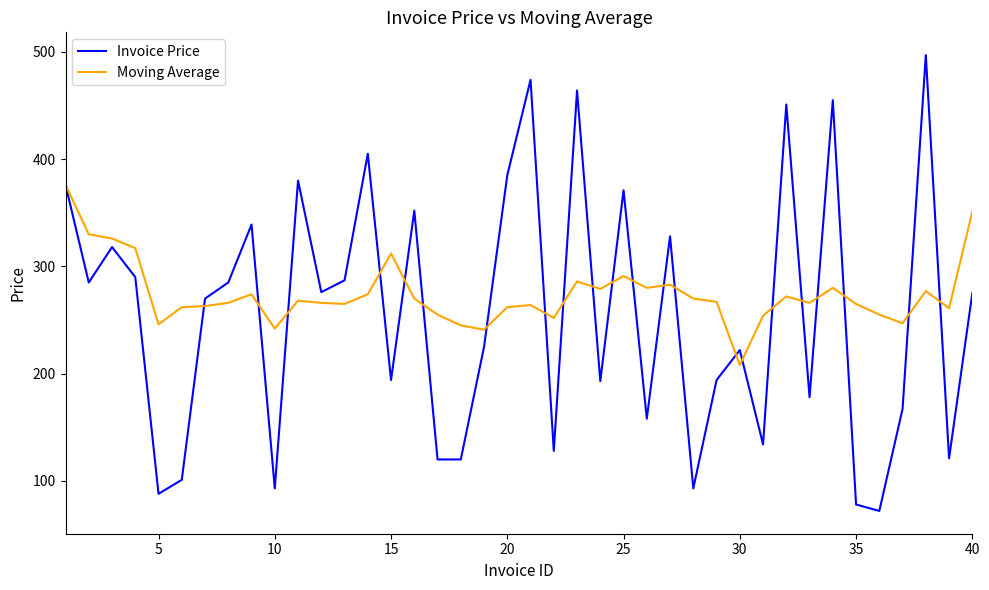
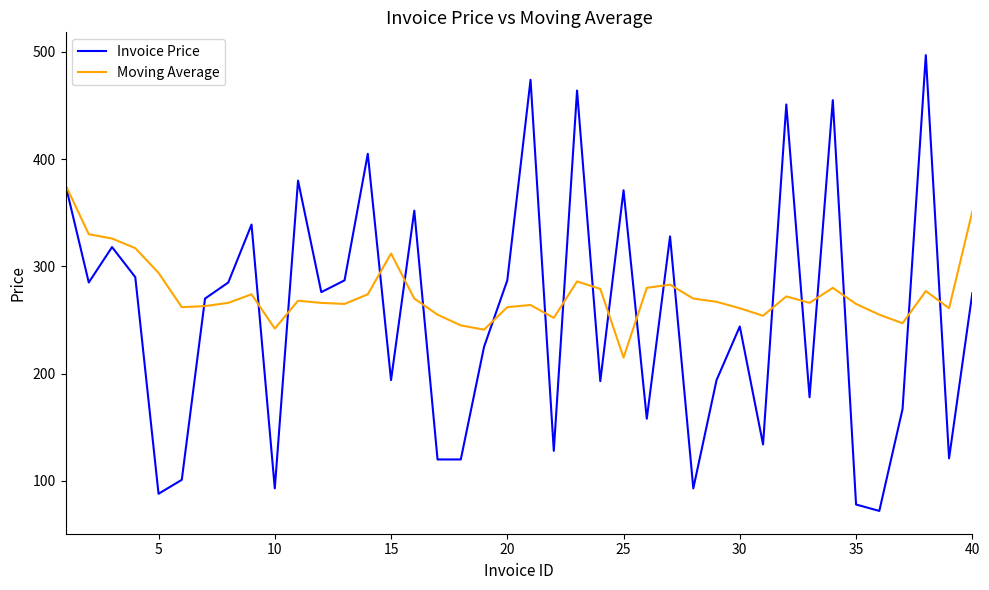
  {
    "Invoice Price": {
      "5": 88,
      "10": 93,
      "15": 194,
-     "20": 385,
+     "20": 287,
      "25": 371,
-     "30": 222,
+     "30": 244,
      "35": 78,
      "40": 275
    },
    "Moving Average": {
-     "5": 246,
+     "5": 294,
      "10": 242,
      "15": 312,
      "20": 262,
-     "25": 291,
-     "30": 208,
+     "25": 215,
+     "30": 261,
      "35": 265,
      "40": 351
    }
  }
